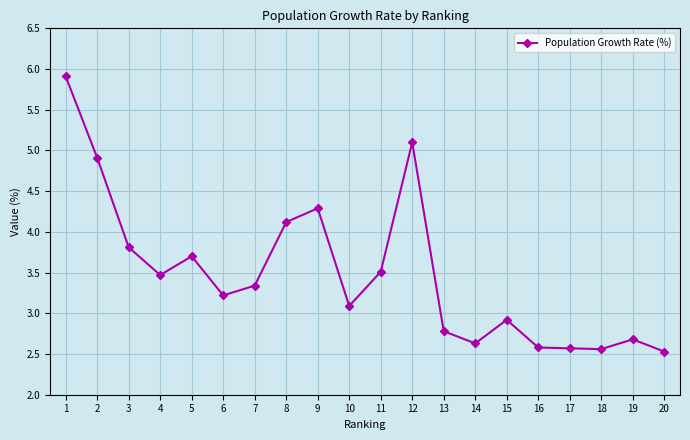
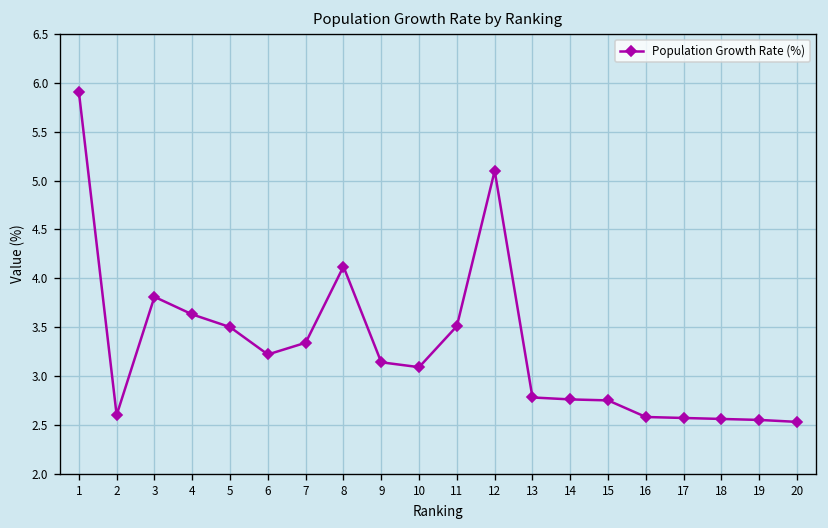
  {
    "1": 5.9,
-   "2": 4.9,
+   "2": 2.6,
    "3": 3.8,
-   "4": 3.5,
-   "5": 3.7,
+   "4": 3.6,
+   "5": 3.5,
    "6": 3.2,
    "7": 3.3,
    "8": 4.1,
-   "9": 4.3,
+   "9": 3.1,
    "10": 3.1,
    "11": 3.5,
    "12": 5.1,
    "13": 2.8,
-   "14": 2.6,
-   "15": 2.9,
+   "14": 2.8,
+   "15": 2.8,
    "16": 2.6,
    "17": 2.6,
    "18": 2.6,
-   "19": 2.7,
+   "19": 2.6,
    "20": 2.5
  }
